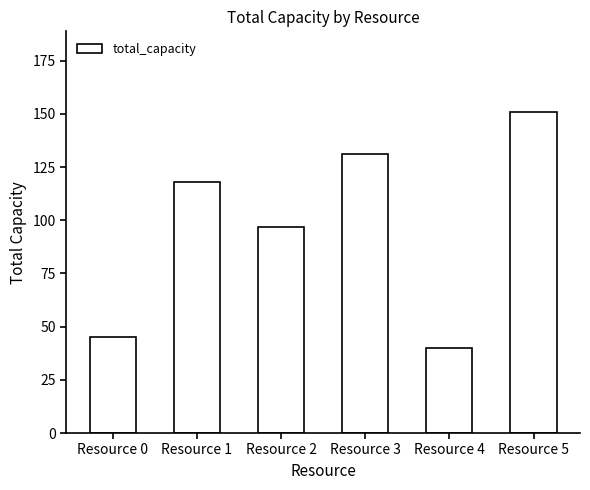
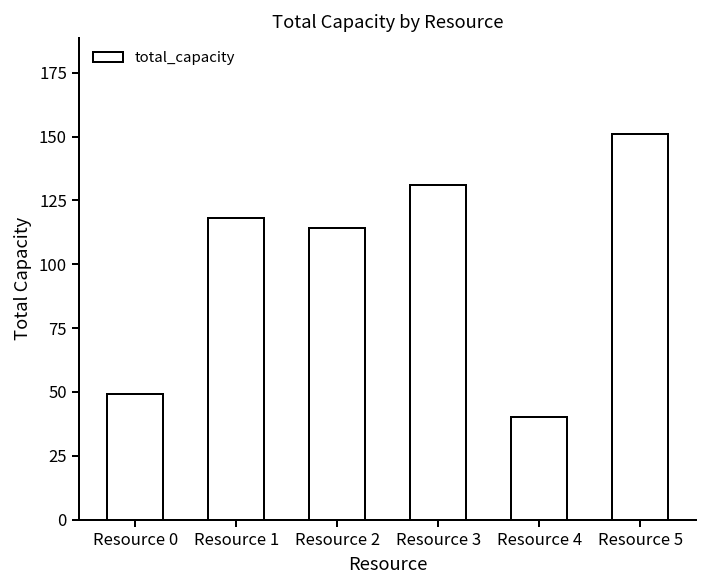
  {
-   "Resource 0": 45,
+   "Resource 0": 49,
    "Resource 1": 118,
-   "Resource 2": 97,
+   "Resource 2": 114,
    "Resource 3": 131,
    "Resource 4": 40,
    "Resource 5": 151
  }
